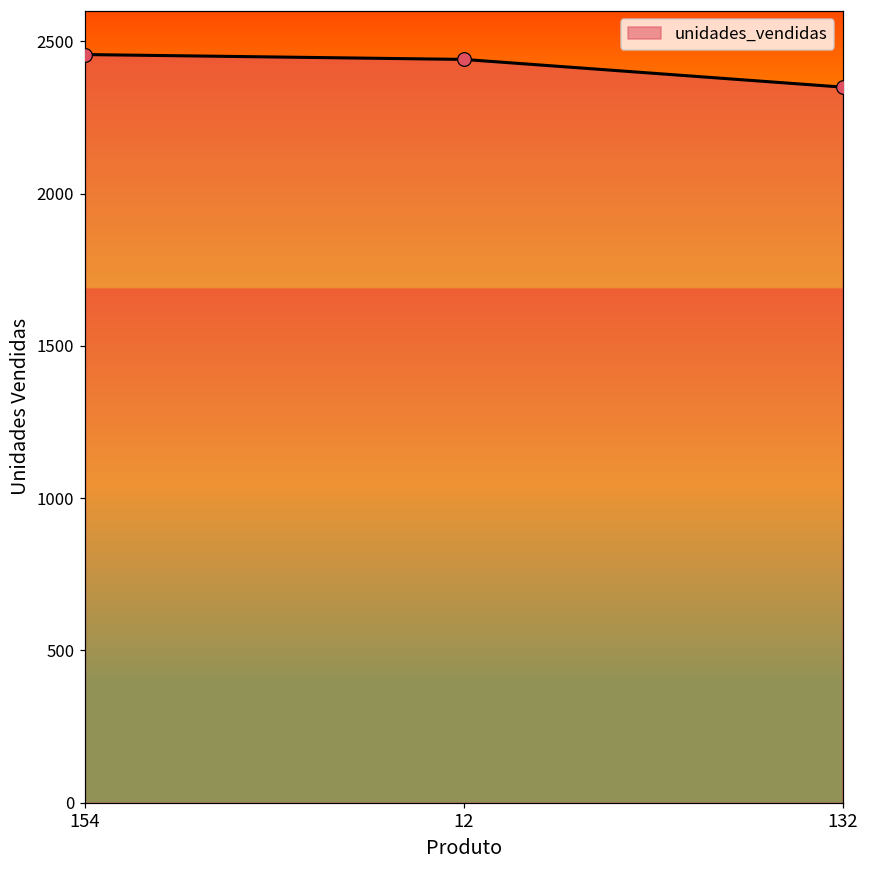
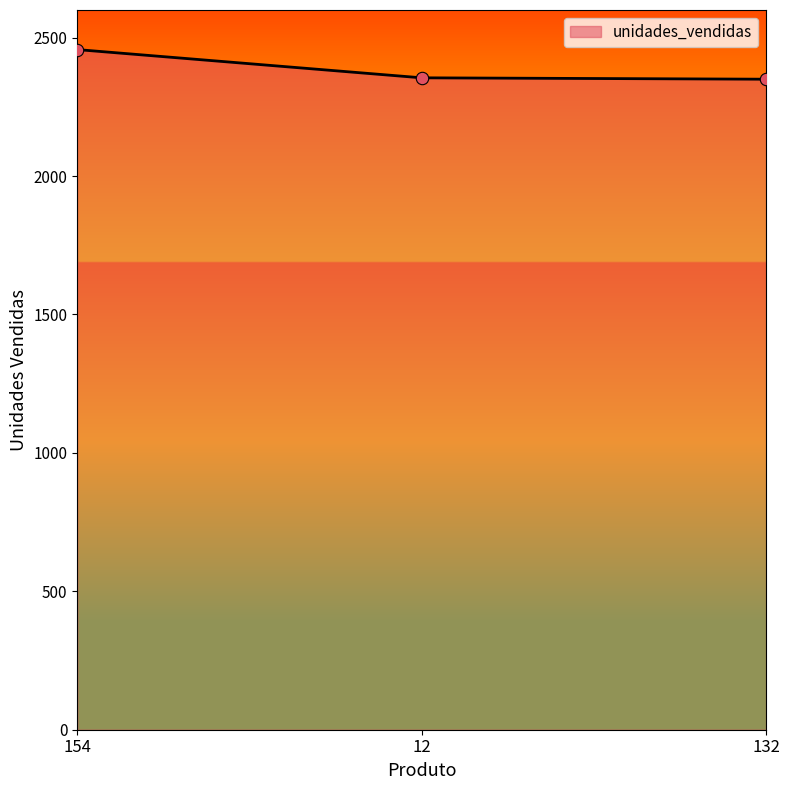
  {
    "154": 2460,
-   "12": 2440,
+   "12": 2360,
    "132": 2350
  }
